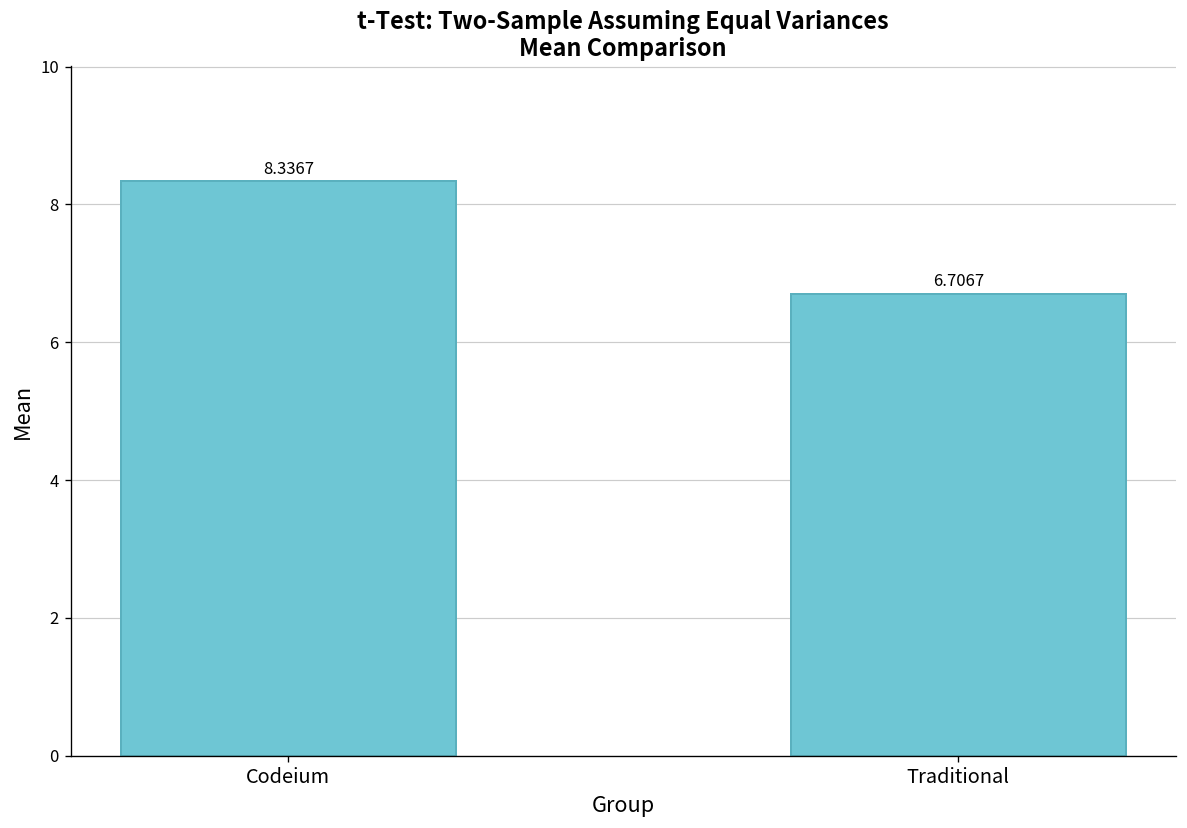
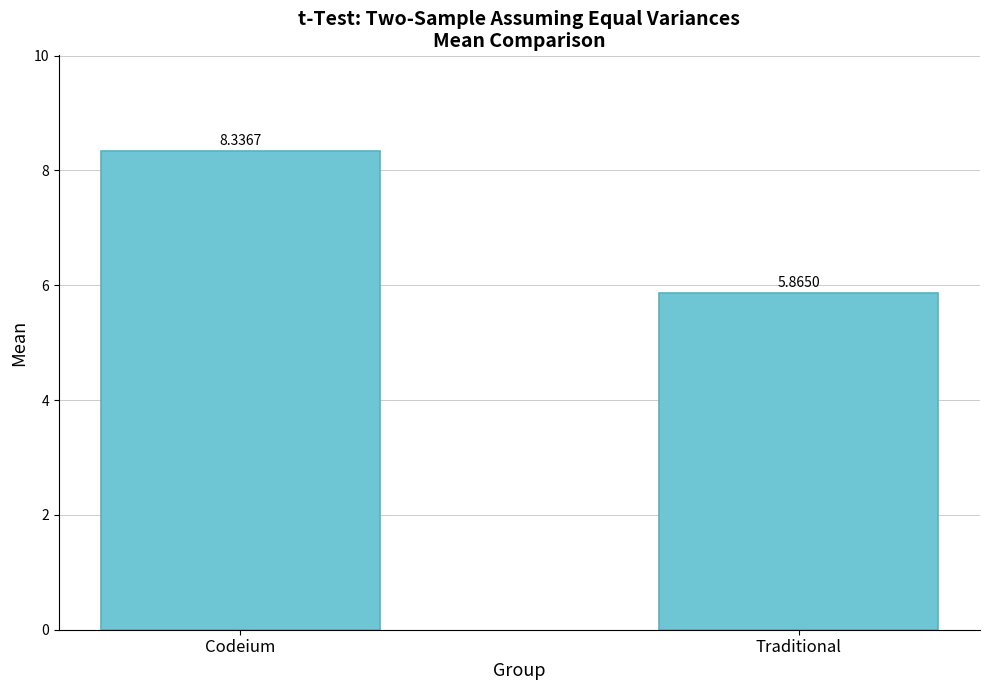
  {
    "Codeium": 8.3367,
-   "Traditional": 6.7067
+   "Traditional": 5.8650
  }
